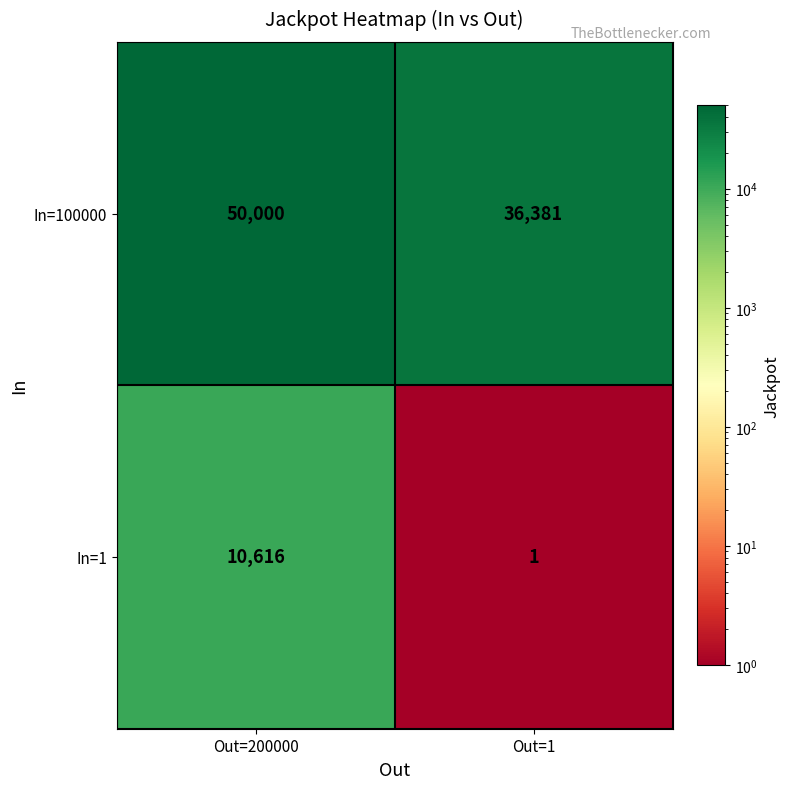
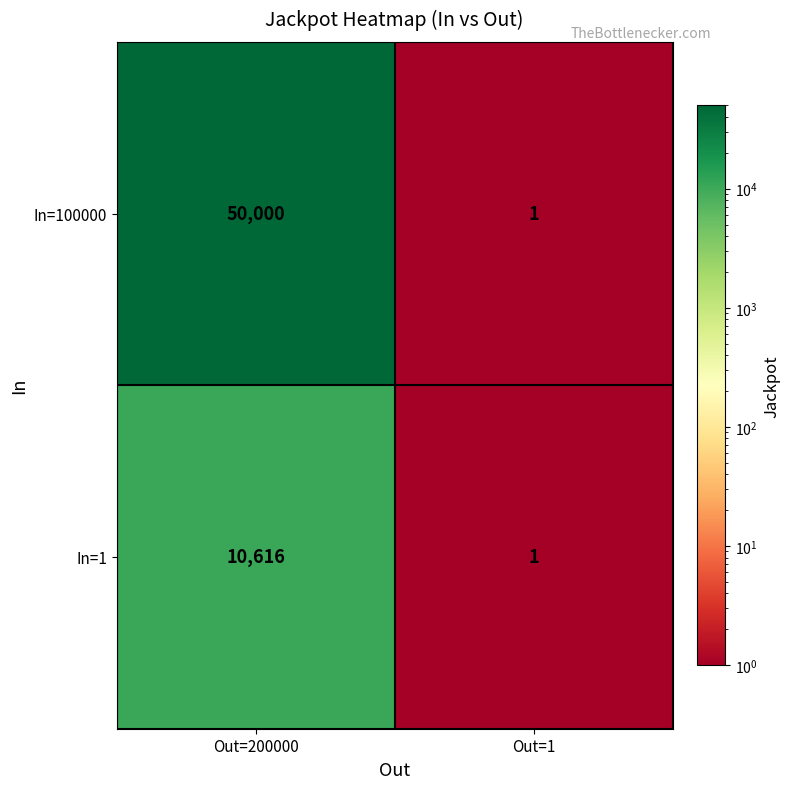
  {
    "In=100000": {
      "Out=200000": "50,000",
-     "Out=1": "36,381"
+     "Out=1": "1"
    },
    "In=1": {
      "Out=200000": "10,616",
      "Out=1": "1"
    }
  }
